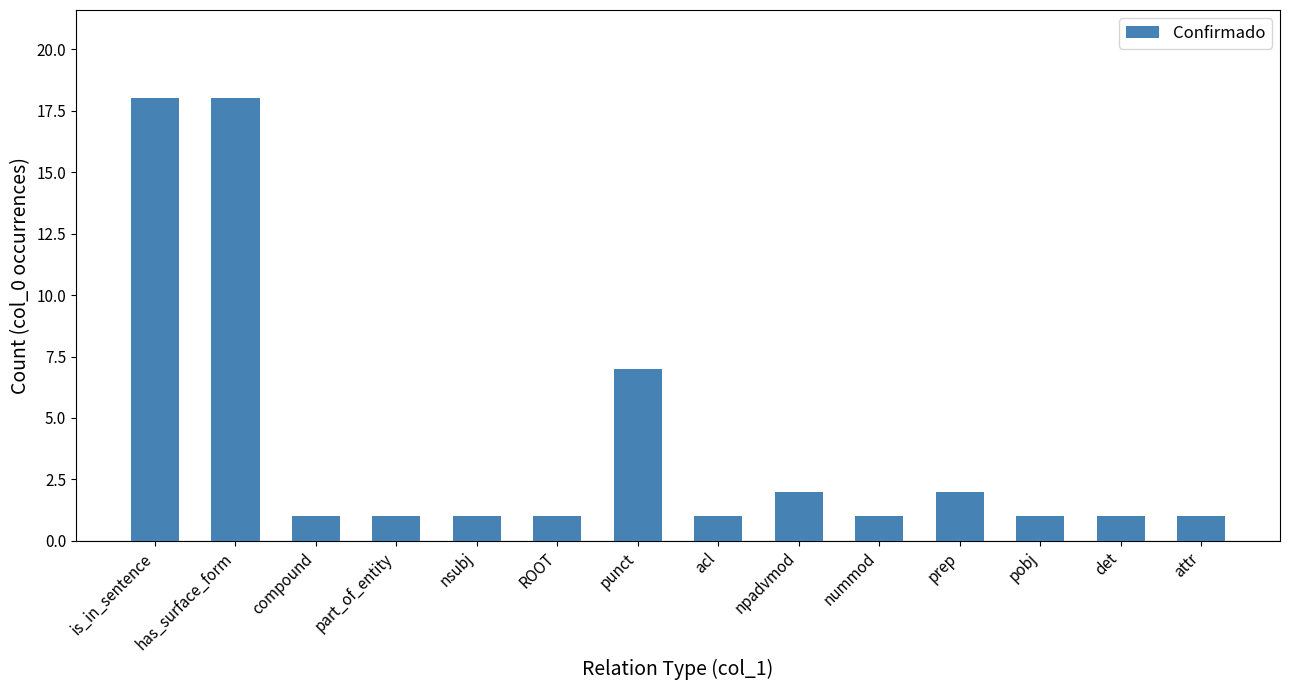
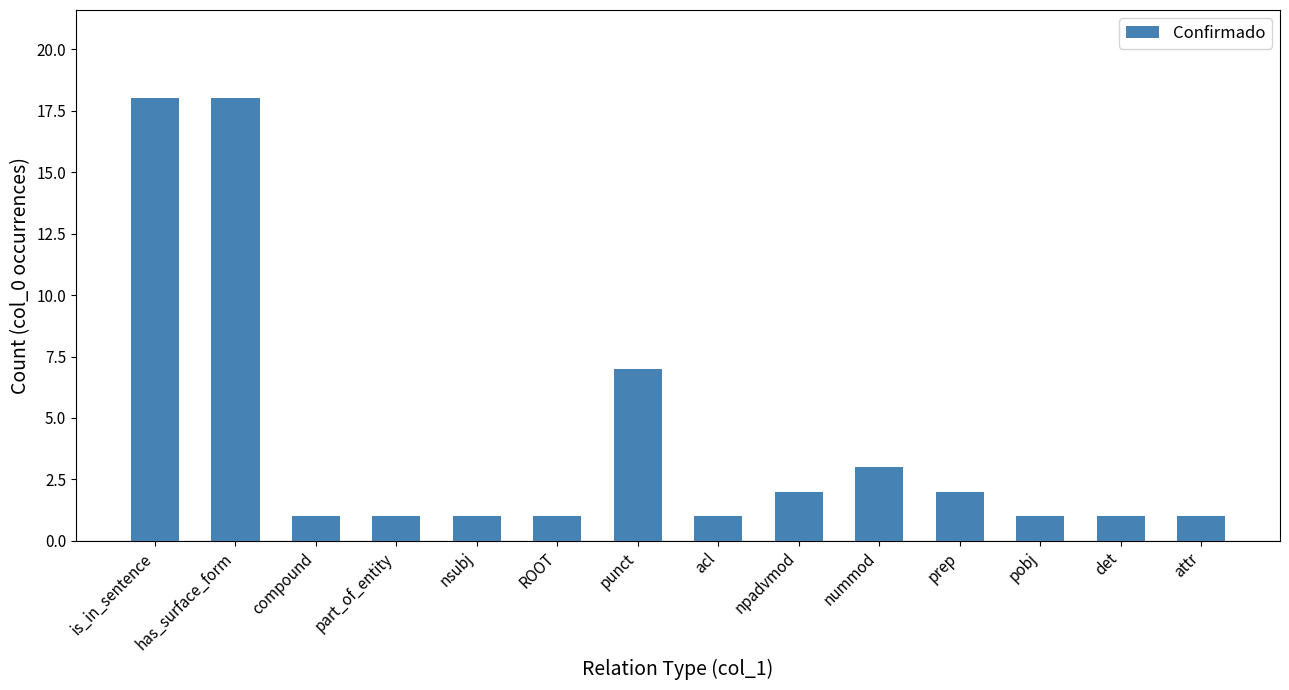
  {
    "is_in_sentence": 18,
    "has_surface_form": 18,
    "compound": 1,
    "part_of_entity": 1,
    "nsubj": 1,
    "ROOT": 1,
    "punct": 7,
    "acl": 1,
    "npadvmod": 2,
-   "nummod": 1,
+   "nummod": 3,
    "prep": 2,
    "pobj": 1,
    "det": 1,
    "attr": 1
  }
